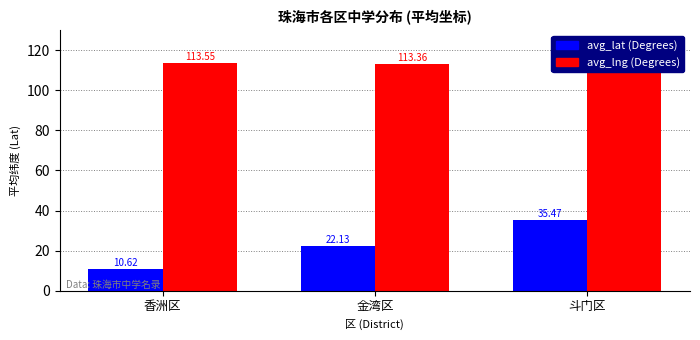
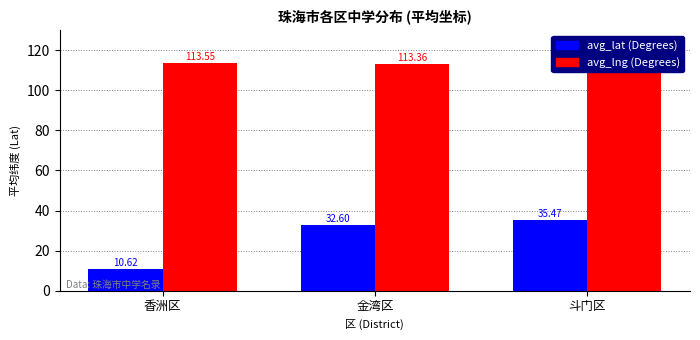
  {
    "avg_lat (Degrees)": {
      "香洲区": 10.62,
-     "金湾区": 22.13,
+     "金湾区": 32.60,
      "斗门区": 35.47
    },
    "avg_lng (Degrees)": {
      "香洲区": 113.55,
      "金湾区": 113.36
    }
  }
